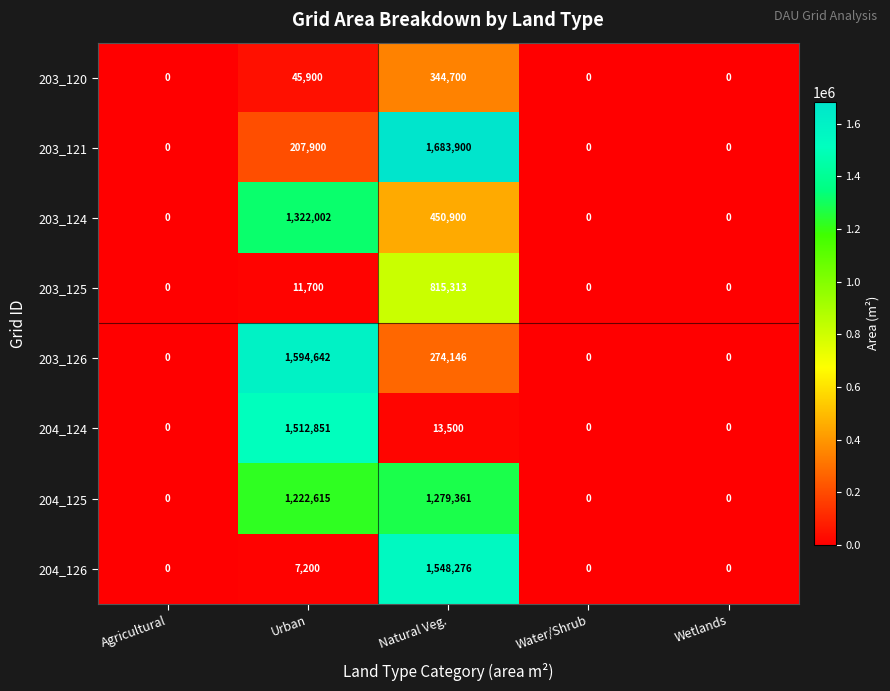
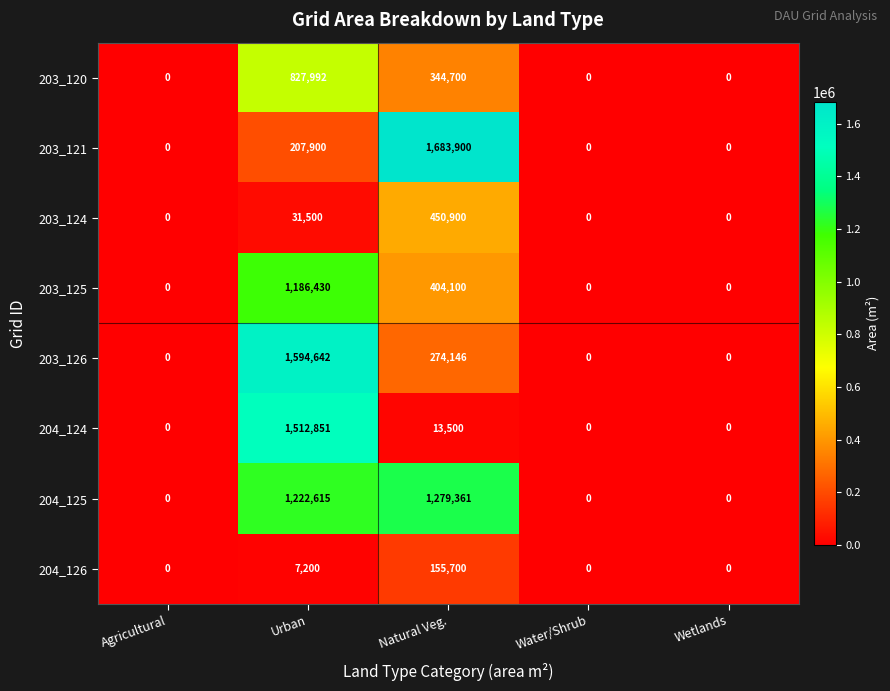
  {
    "203_120": {
      "Agricultural": "0",
-     "Urban": "45,900",
+     "Urban": "827,992",
      "Natural Veg.": "344,700",
      "Water/Shrub": "0",
      "Wetlands": "0"
    },
    "203_121": {
      "Agricultural": "0",
      "Urban": "207,900",
      "Natural Veg.": "1,683,900",
      "Water/Shrub": "0",
      "Wetlands": "0"
    },
    "203_124": {
      "Agricultural": "0",
-     "Urban": "1,322,002",
+     "Urban": "31,500",
      "Natural Veg.": "450,900",
      "Water/Shrub": "0",
      "Wetlands": "0"
    },
    "203_125": {
      "Agricultural": "0",
-     "Urban": "11,700",
-     "Natural Veg.": "815,313",
+     "Urban": "1,186,430",
+     "Natural Veg.": "404,100",
      "Water/Shrub": "0",
      "Wetlands": "0"
    },
    "203_126": {
      "Agricultural": "0",
      "Urban": "1,594,642",
      "Natural Veg.": "274,146",
      "Water/Shrub": "0",
      "Wetlands": "0"
    },
    "204_124": {
      "Agricultural": "0",
      "Urban": "1,512,851",
      "Natural Veg.": "13,500",
      "Water/Shrub": "0",
      "Wetlands": "0"
    },
    "204_125": {
      "Agricultural": "0",
      "Urban": "1,222,615",
      "Natural Veg.": "1,279,361",
      "Water/Shrub": "0",
      "Wetlands": "0"
    },
    "204_126": {
      "Agricultural": "0",
      "Urban": "7,200",
-     "Natural Veg.": "1,548,276",
+     "Natural Veg.": "155,700",
      "Water/Shrub": "0",
      "Wetlands": "0"
    }
  }
